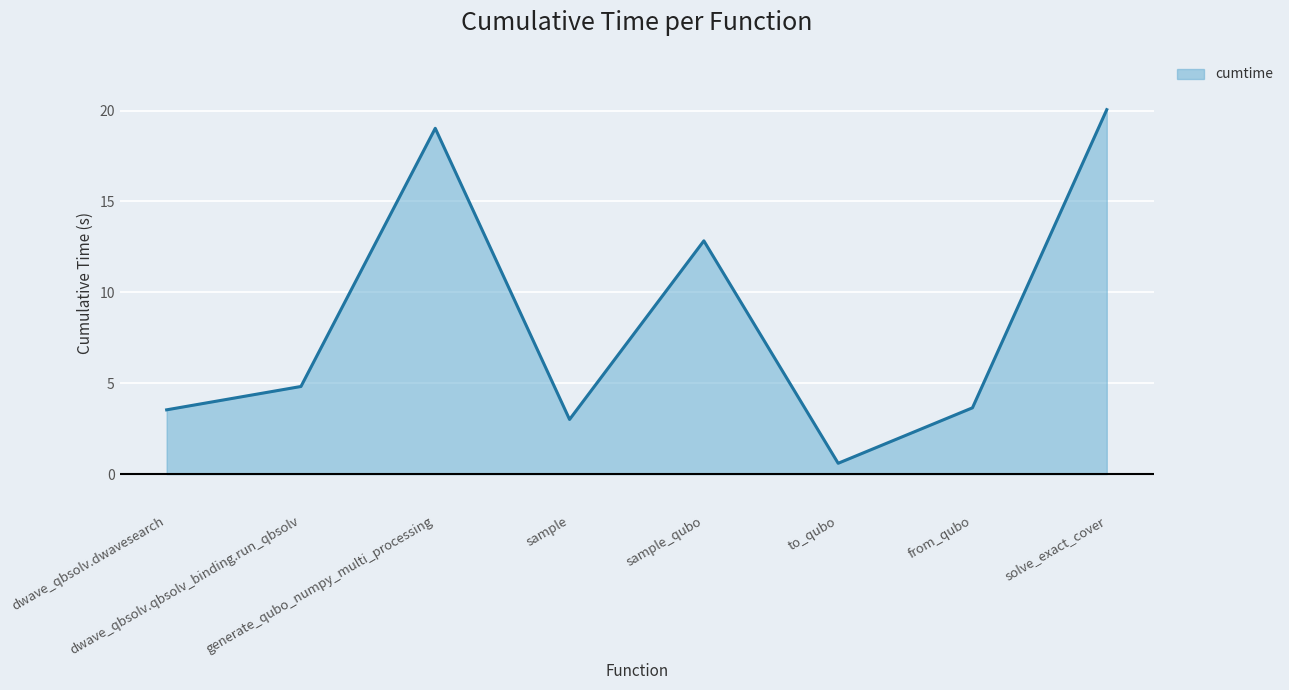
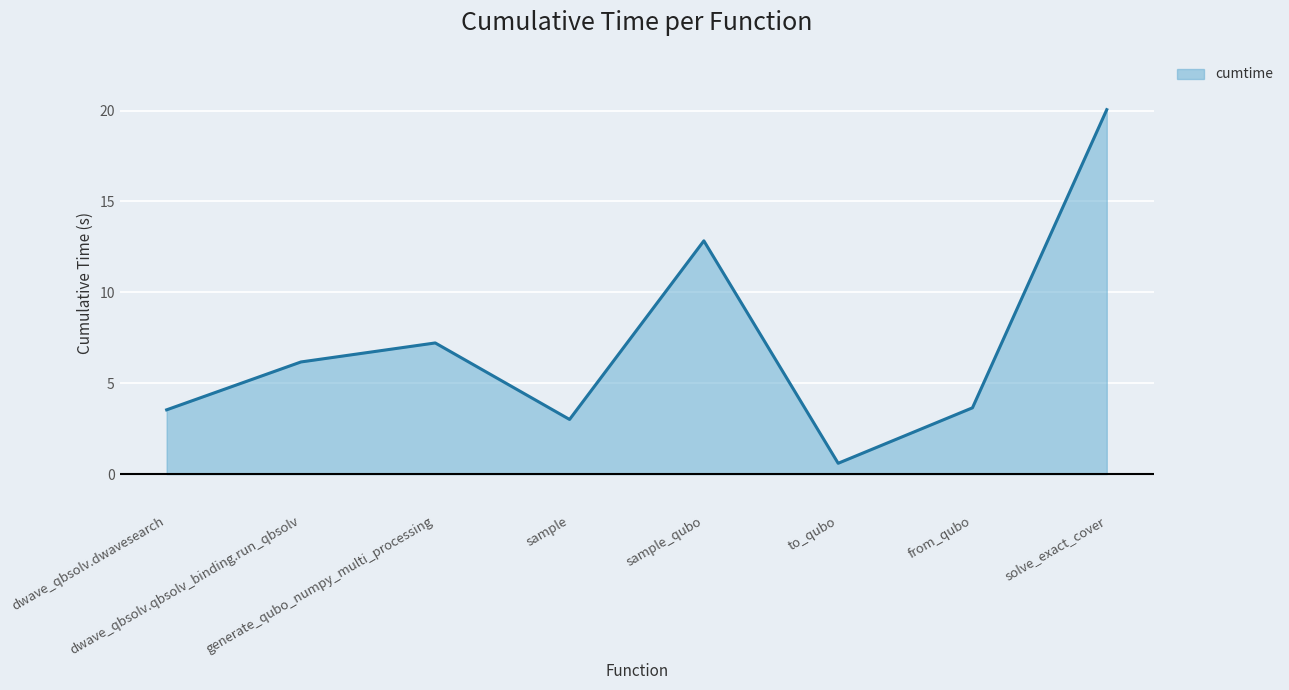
  {
    "dwave_qbsolv.dwavesearch": 3.5,
-   "dwave_qbsolv.qbsolv_binding.run_qbsolv": 4.8,
-   "generate_qubo_numpy_multi_processing": 19.0,
+   "dwave_qbsolv.qbsolv_binding.run_qbsolv": 6.2,
+   "generate_qubo_numpy_multi_processing": 7.2,
    "sample": 3.0,
    "sample_qubo": 12.8,
    "to_qubo": 0.6,
    "from_qubo": 3.6,
    "solve_exact_cover": 20.0
  }
